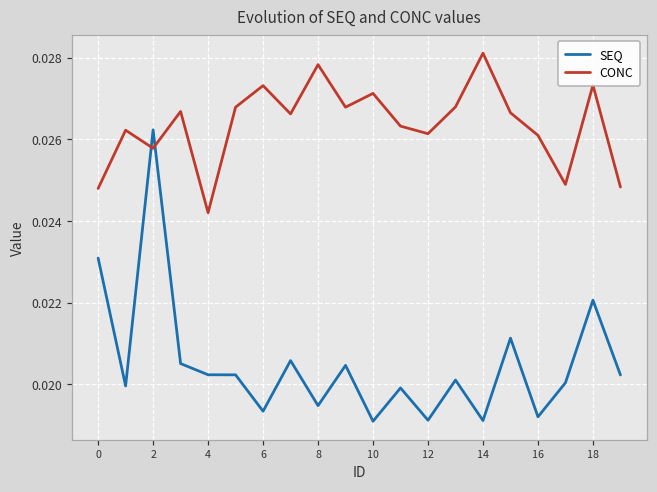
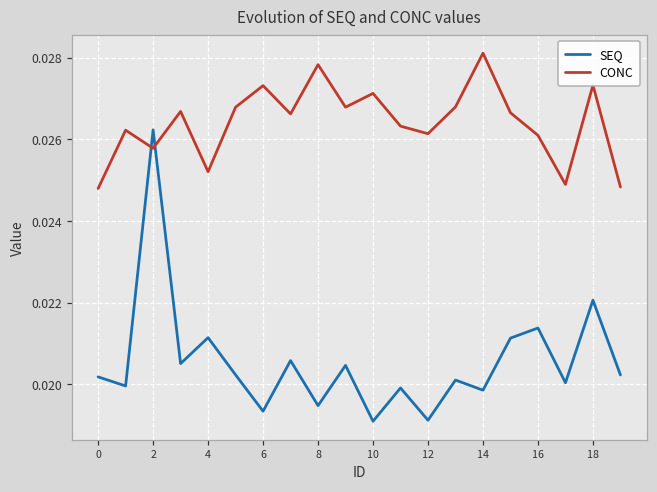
  {
    "SEQ": {
-     "0": 0.0231,
+     "0": 0.0202,
      "2": 0.0262,
-     "4": 0.0202,
+     "4": 0.0211,
      "6": 0.0193,
      "8": 0.0195,
      "10": 0.0191,
      "12": 0.0191,
-     "14": 0.0191,
-     "16": 0.0192,
+     "14": 0.0199,
+     "16": 0.0214,
      "18": 0.0221
    },
    "CONC": {
      "0": 0.0248,
      "2": 0.0258,
-     "4": 0.0242,
+     "4": 0.0252,
      "6": 0.0273,
      "8": 0.0278,
      "10": 0.0271,
      "12": 0.0261,
      "14": 0.0281,
      "16": 0.0261,
      "18": 0.0273
    }
  }
